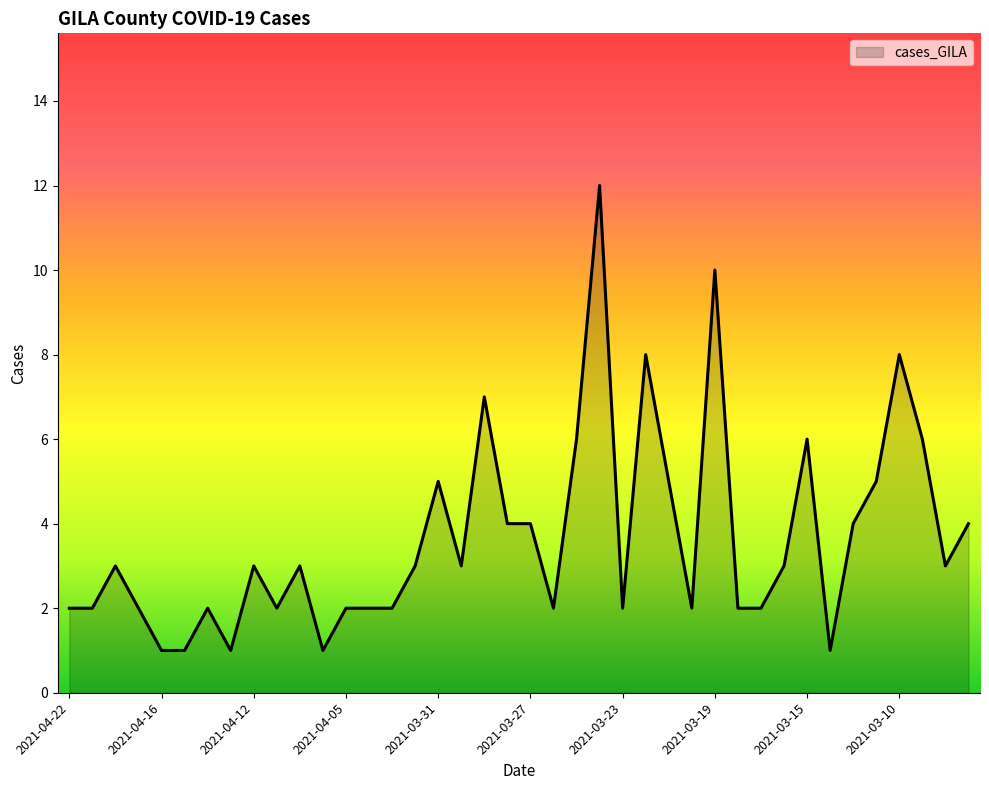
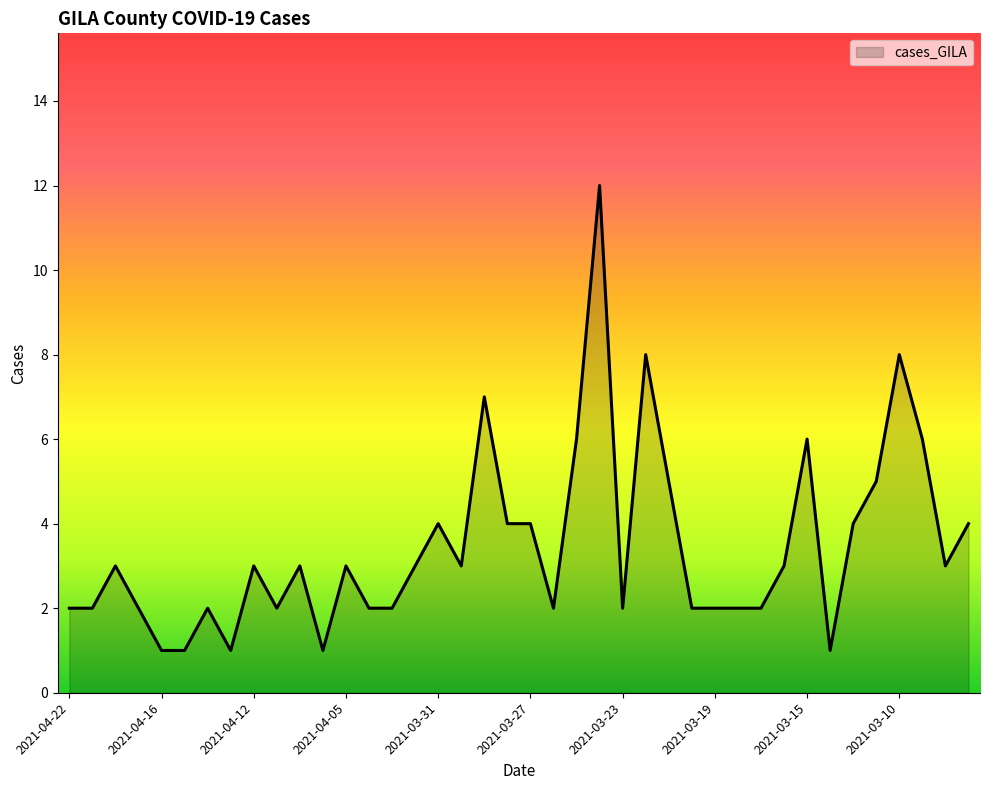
  {
    "2021-04-22": 2,
    "2021-04-16": 1,
    "2021-04-12": 3,
-   "2021-04-05": 2,
-   "2021-03-31": 5,
+   "2021-04-05": 3,
+   "2021-03-31": 4,
    "2021-03-27": 4,
    "2021-03-23": 2,
-   "2021-03-19": 10,
+   "2021-03-19": 2,
    "2021-03-15": 6,
    "2021-03-10": 8
  }
